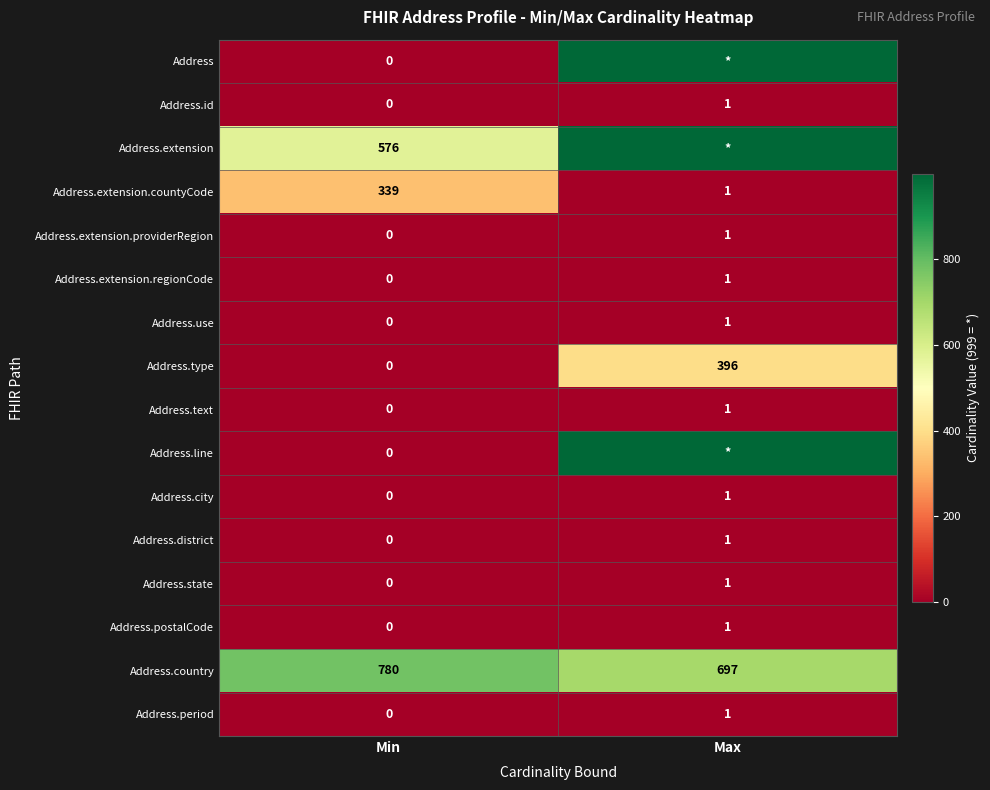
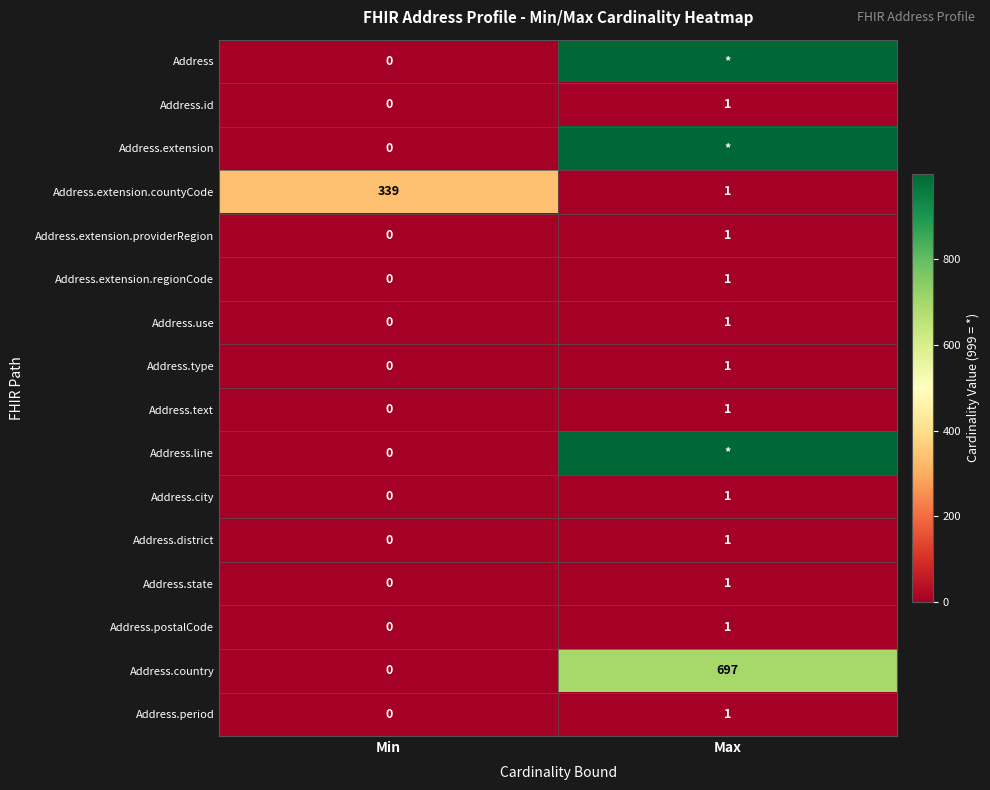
  {
    "Address": {
      "Min": 0
    },
    "Address.id": {
      "Min": 0,
      "Max": 1
    },
    "Address.extension": {
-     "Min": 576
+     "Min": 0
    },
    "Address.extension.countyCode": {
      "Min": 339,
      "Max": 1
    },
    "Address.extension.providerRegion": {
      "Min": 0,
      "Max": 1
    },
    "Address.extension.regionCode": {
      "Min": 0,
      "Max": 1
    },
    "Address.use": {
      "Min": 0,
      "Max": 1
    },
    "Address.type": {
      "Min": 0,
-     "Max": 396
+     "Max": 1
    },
    "Address.text": {
      "Min": 0,
      "Max": 1
    },
    "Address.line": {
      "Min": 0
    },
    "Address.city": {
      "Min": 0,
      "Max": 1
    },
    "Address.district": {
      "Min": 0,
      "Max": 1
    },
    "Address.state": {
      "Min": 0,
      "Max": 1
    },
    "Address.postalCode": {
      "Min": 0,
      "Max": 1
    },
    "Address.country": {
-     "Min": 780,
+     "Min": 0,
      "Max": 697
    },
    "Address.period": {
      "Min": 0,
      "Max": 1
    }
  }
